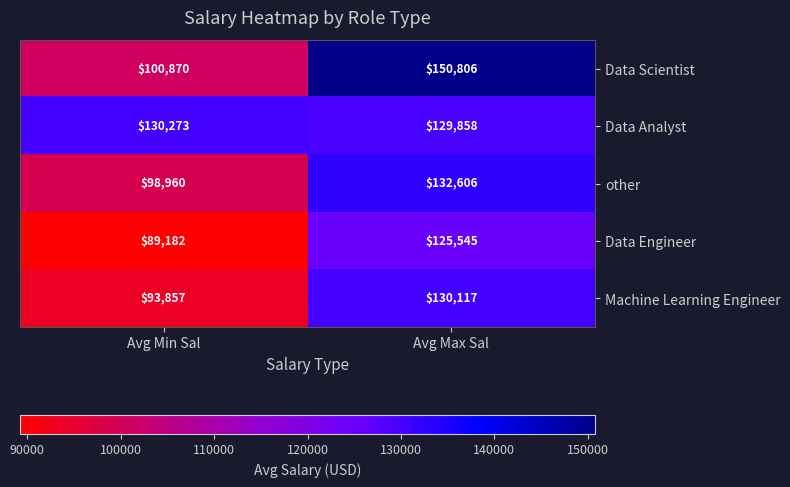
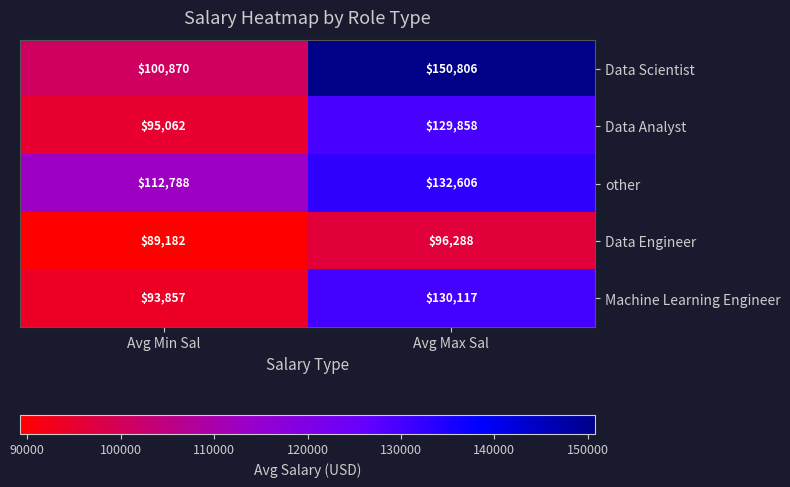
  {
    "Data Scientist": {
      "Avg Min Sal": "$100,870",
      "Avg Max Sal": "$150,806"
    },
    "Data Analyst": {
-     "Avg Min Sal": "$130,273",
+     "Avg Min Sal": "$95,062",
      "Avg Max Sal": "$129,858"
    },
    "other": {
-     "Avg Min Sal": "$98,960",
+     "Avg Min Sal": "$112,788",
      "Avg Max Sal": "$132,606"
    },
    "Data Engineer": {
      "Avg Min Sal": "$89,182",
-     "Avg Max Sal": "$125,545"
+     "Avg Max Sal": "$96,288"
    },
    "Machine Learning Engineer": {
      "Avg Min Sal": "$93,857",
      "Avg Max Sal": "$130,117"
    }
  }
